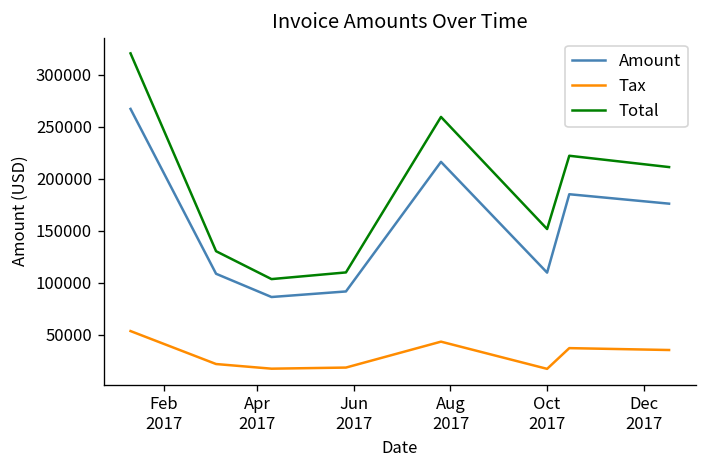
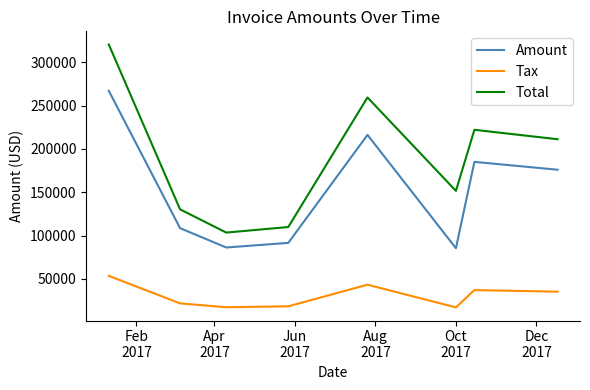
  {
    "Amount": {
-     "Oct 2017": 110000
+     "Oct 2017": 90000
    },
    "Tax": {
      "Oct 2017": 20000
    },
    "Total": {
      "Oct 2017": 150000
    }
  }
